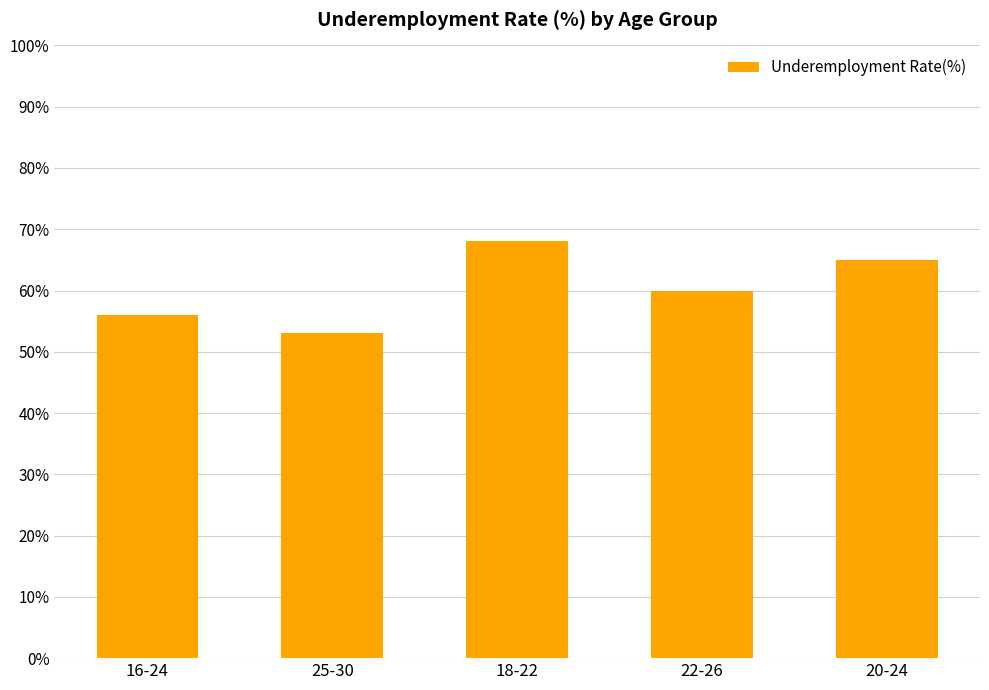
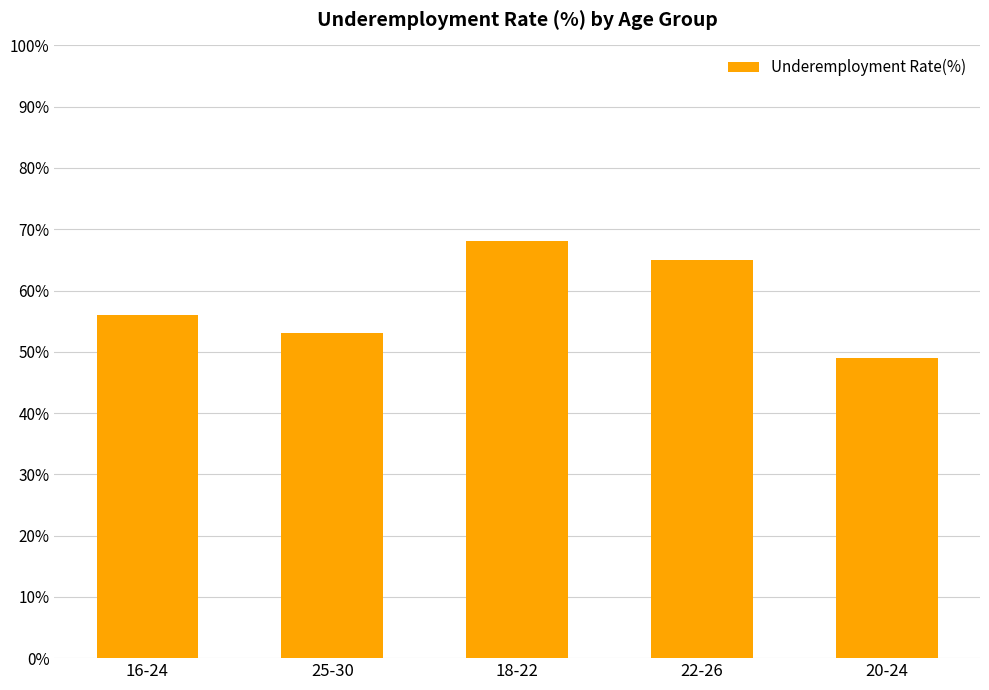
  {
    "16-24": "56%",
    "25-30": "53%",
    "18-22": "68%",
-   "22-26": "60%",
-   "20-24": "65%"
+   "22-26": "65%",
+   "20-24": "49%"
  }
